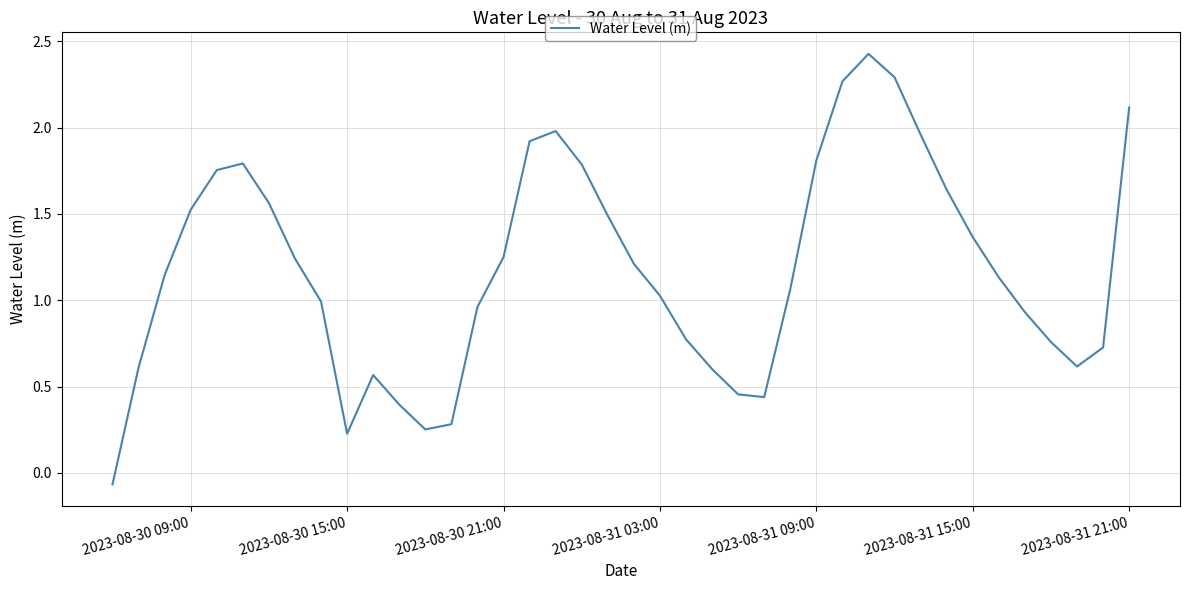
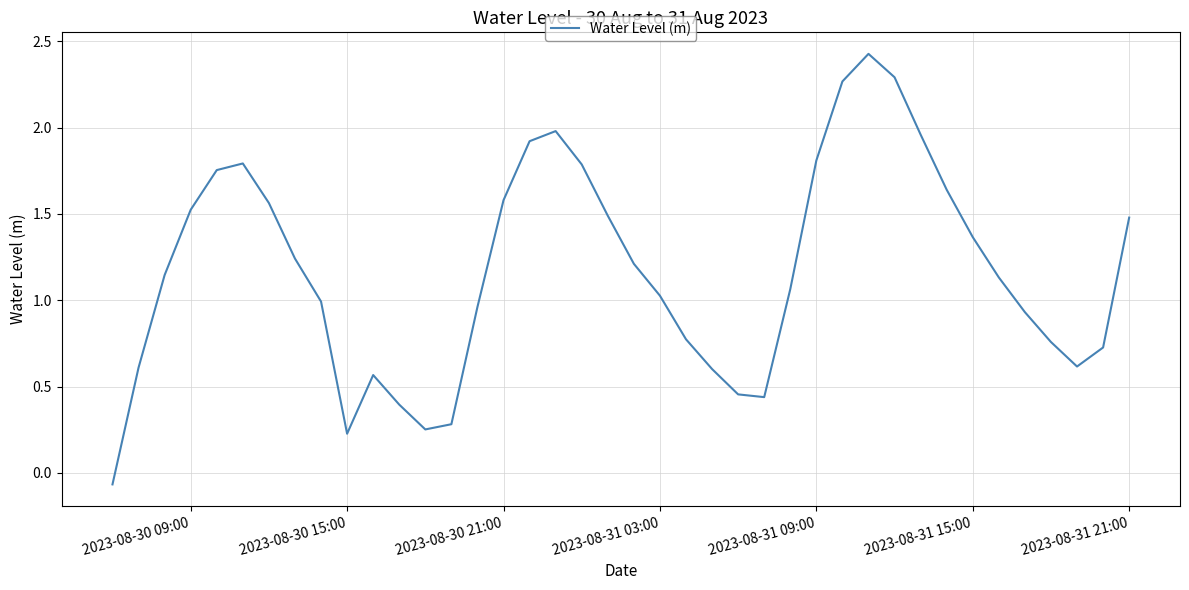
  {
    "2023-08-30 09:00": 1.52,
    "2023-08-30 15:00": 0.23,
-   "2023-08-30 21:00": 1.25,
+   "2023-08-30 21:00": 1.58,
    "2023-08-31 03:00": 1.03,
    "2023-08-31 09:00": 1.81,
    "2023-08-31 15:00": 1.37,
-   "2023-08-31 21:00": 2.12
+   "2023-08-31 21:00": 1.48
  }
